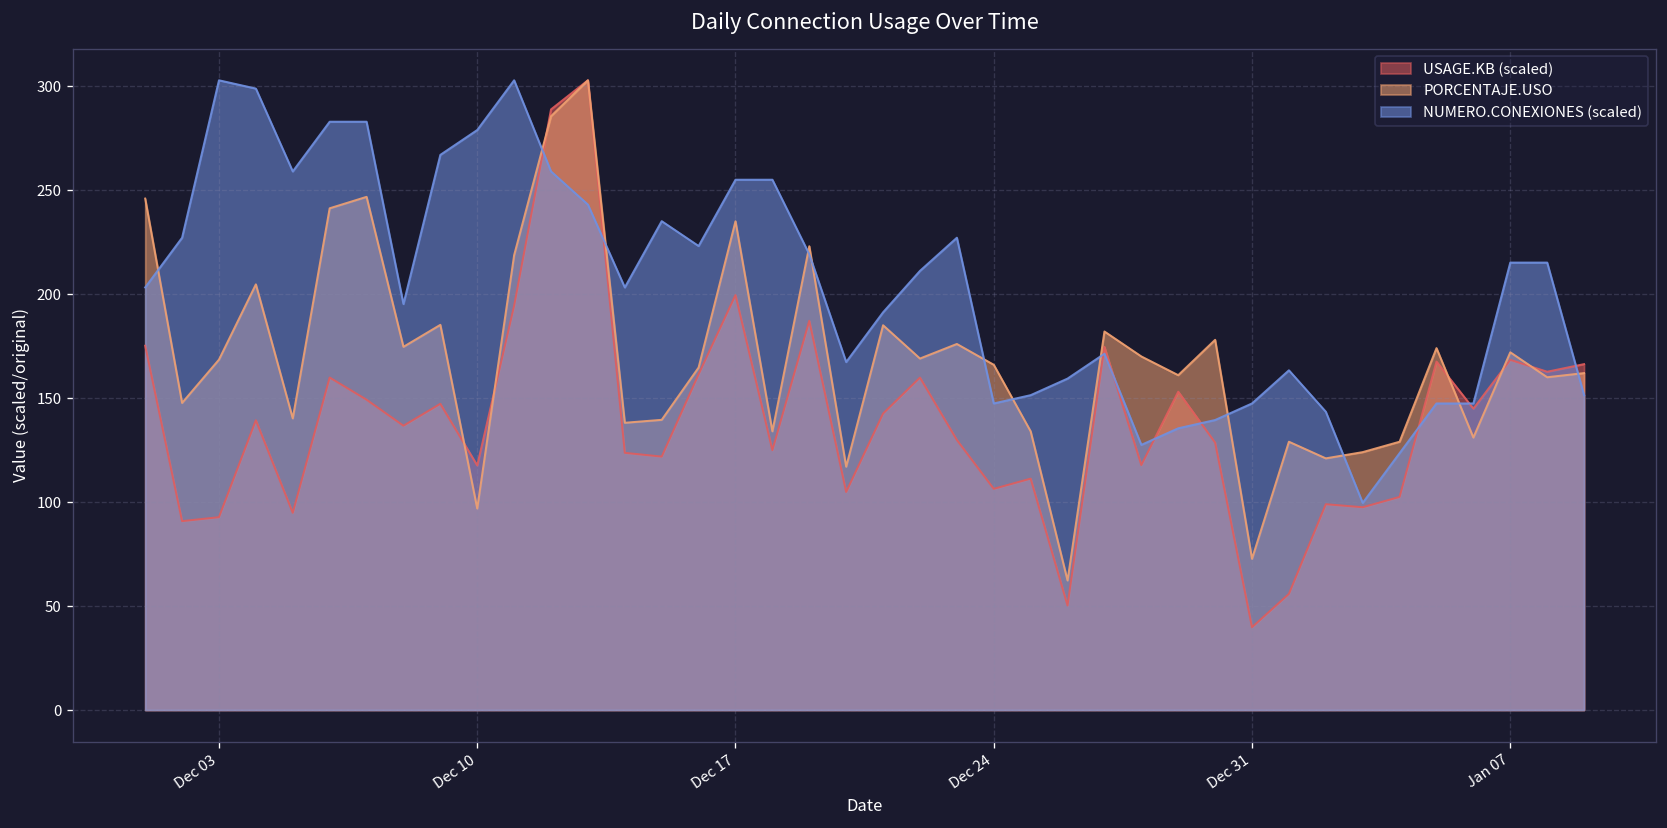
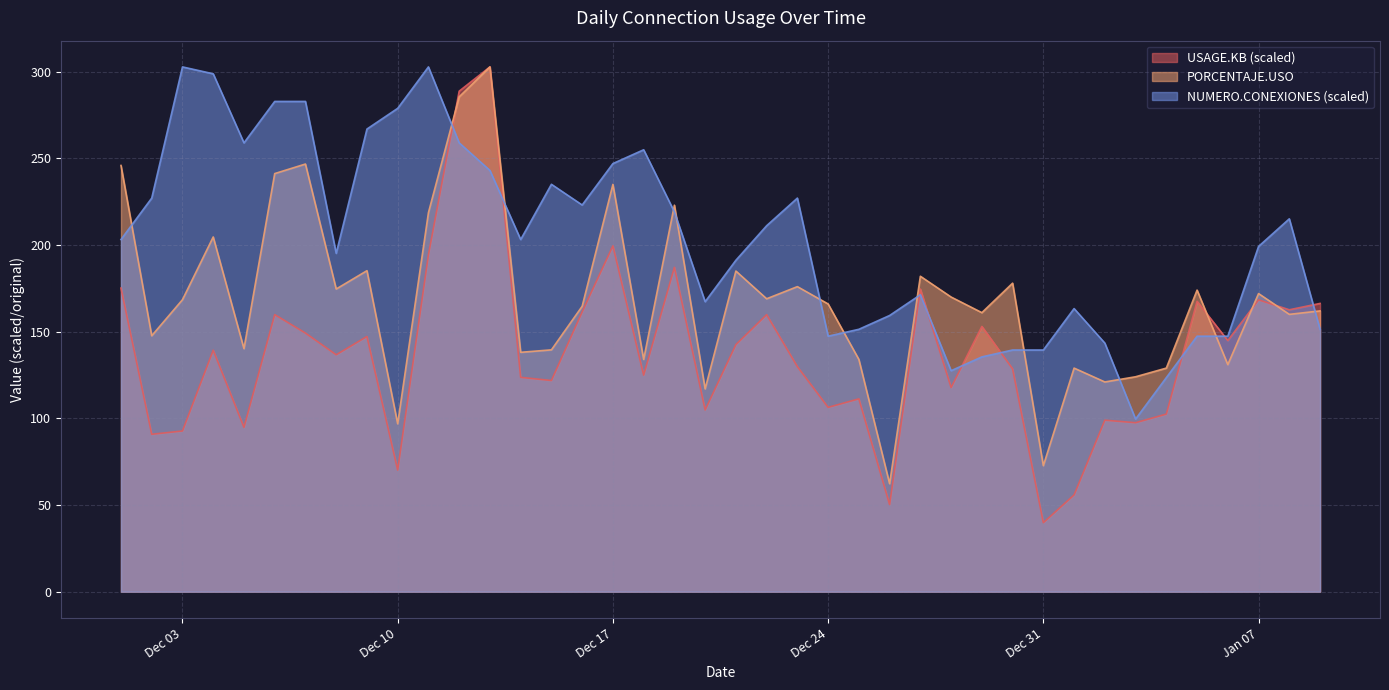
  {
    "USAGE.KB (scaled)": {
      "Dec 03": 93,
-     "Dec 10": 118,
+     "Dec 10": 70,
      "Dec 17": 200,
      "Dec 24": 106,
      "Dec 31": 40,
      "Jan 07": 168
    },
    "PORCENTAJE.USO": {
      "Dec 03": 168,
      "Dec 10": 97,
      "Dec 17": 235,
      "Dec 24": 166,
      "Dec 31": 73,
      "Jan 07": 172
    },
    "NUMERO.CONEXIONES (scaled)": {
      "Dec 03": 303,
      "Dec 10": 279,
-     "Dec 17": 255,
+     "Dec 17": 247,
      "Dec 24": 147,
-     "Dec 31": 147,
-     "Jan 07": 215
+     "Dec 31": 139,
+     "Jan 07": 199
    }
  }
